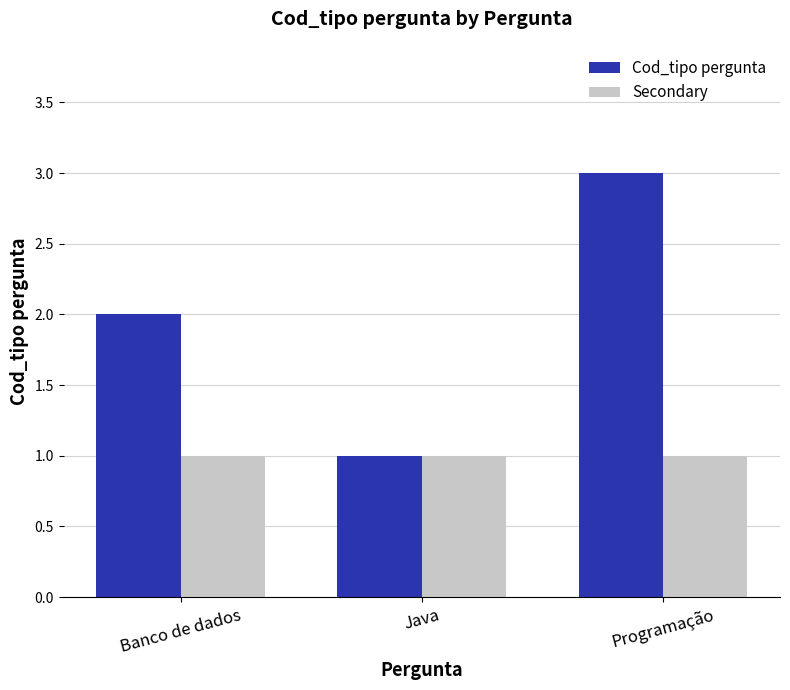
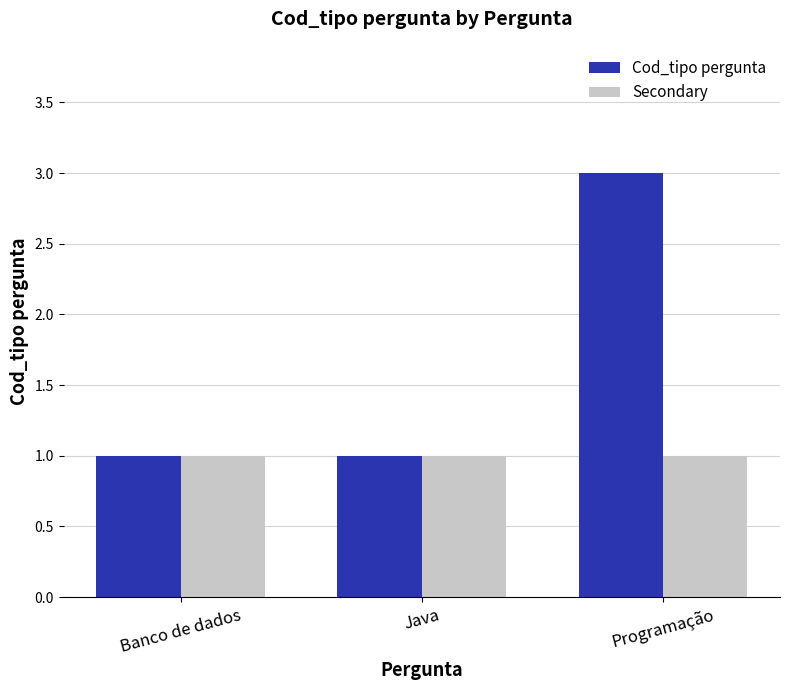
  {
    "Cod_tipo pergunta": {
-     "Banco de dados": 2,
+     "Banco de dados": 1,
      "Java": 1,
      "Programação": 3
    },
    "Secondary": {
      "Banco de dados": 1,
      "Java": 1,
      "Programação": 1
    }
  }
